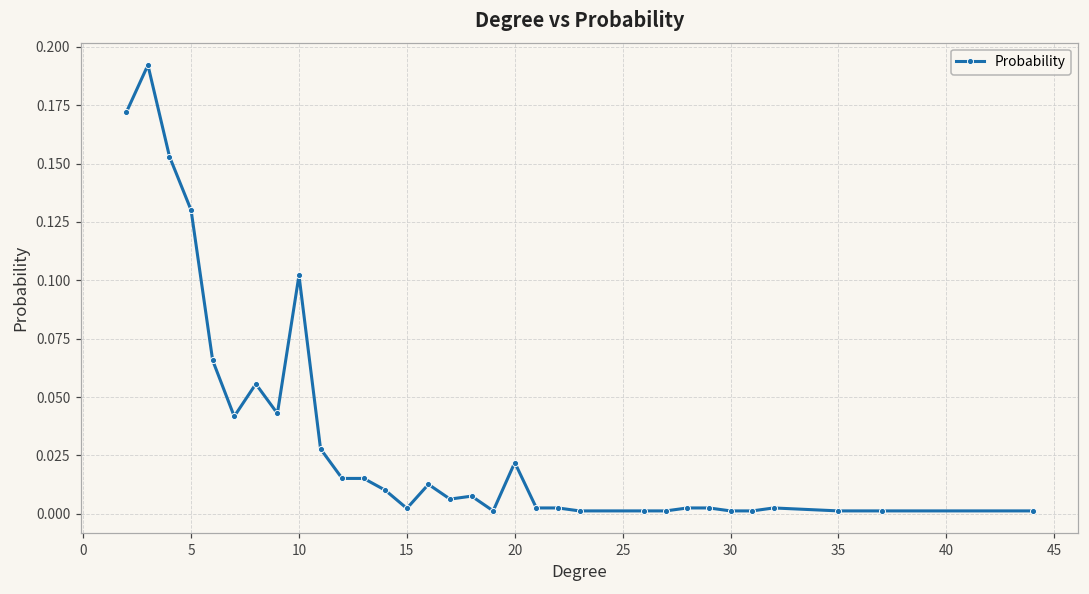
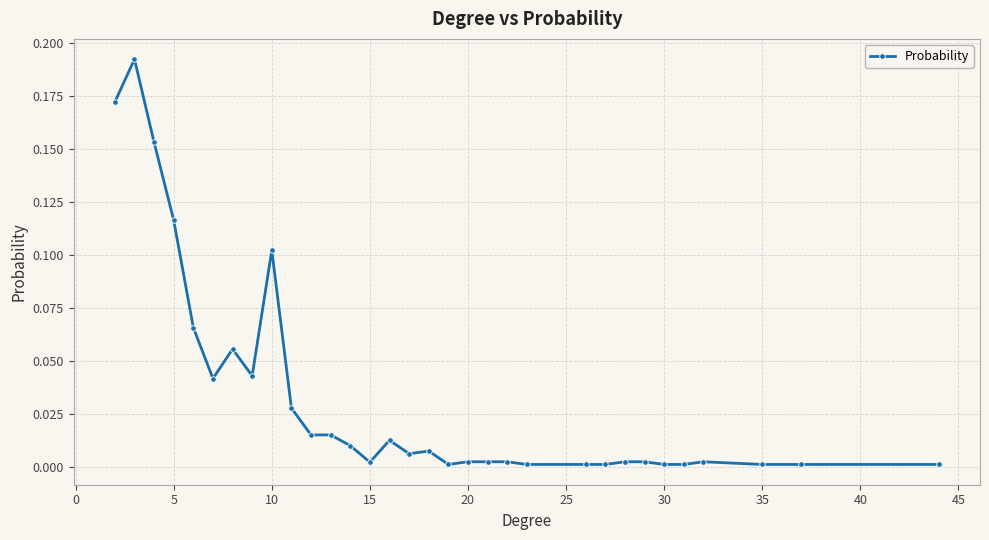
  {
-   "5": 0.130,
+   "5": 0.116,
    "10": 0.102,
    "15": 0.002,
-   "20": 0.022,
+   "20": 0.003,
    "30": 0.001,
    "35": 0.001
  }
